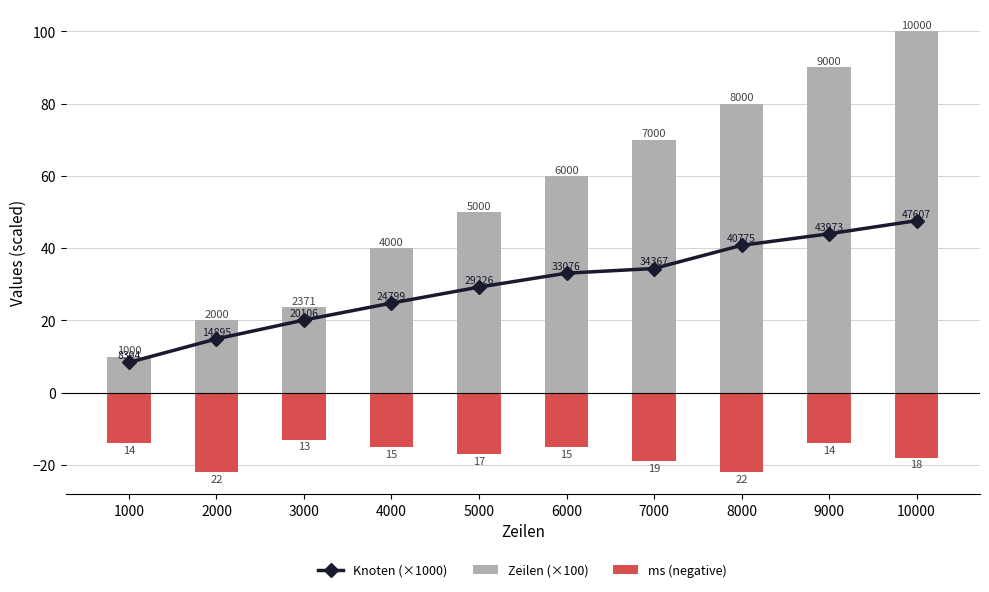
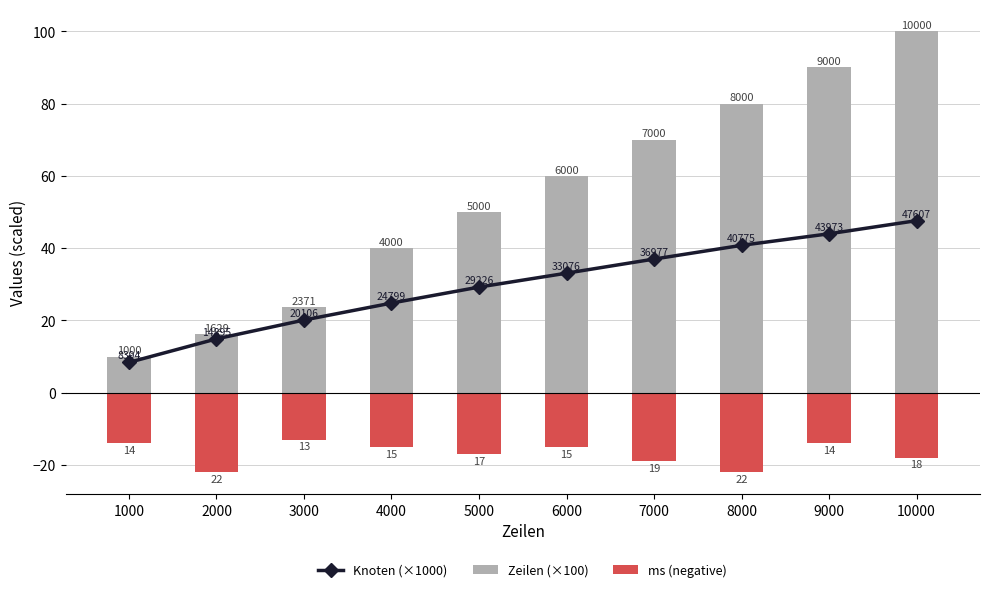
  {
    "Zeilen (×100)": {
-     "2000": 2000
+     "2000": 1629
    },
    "Knoten (×1000)": {
-     "7000": 34367
+     "7000": 36977
    }
  }
